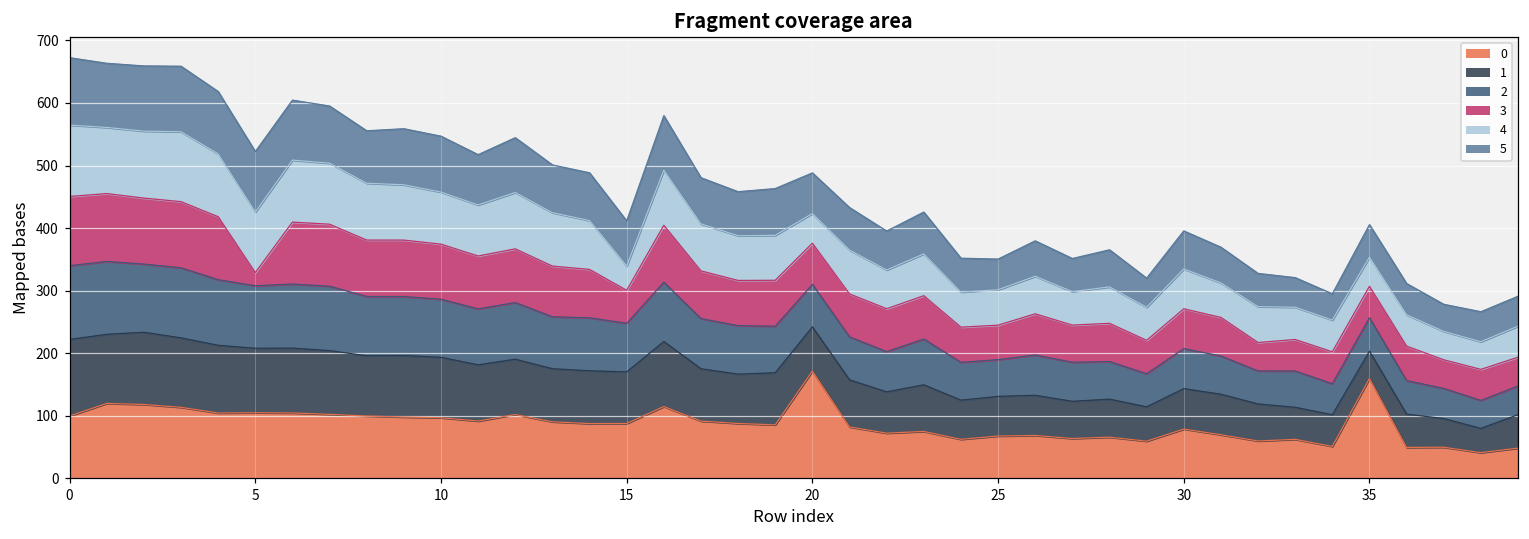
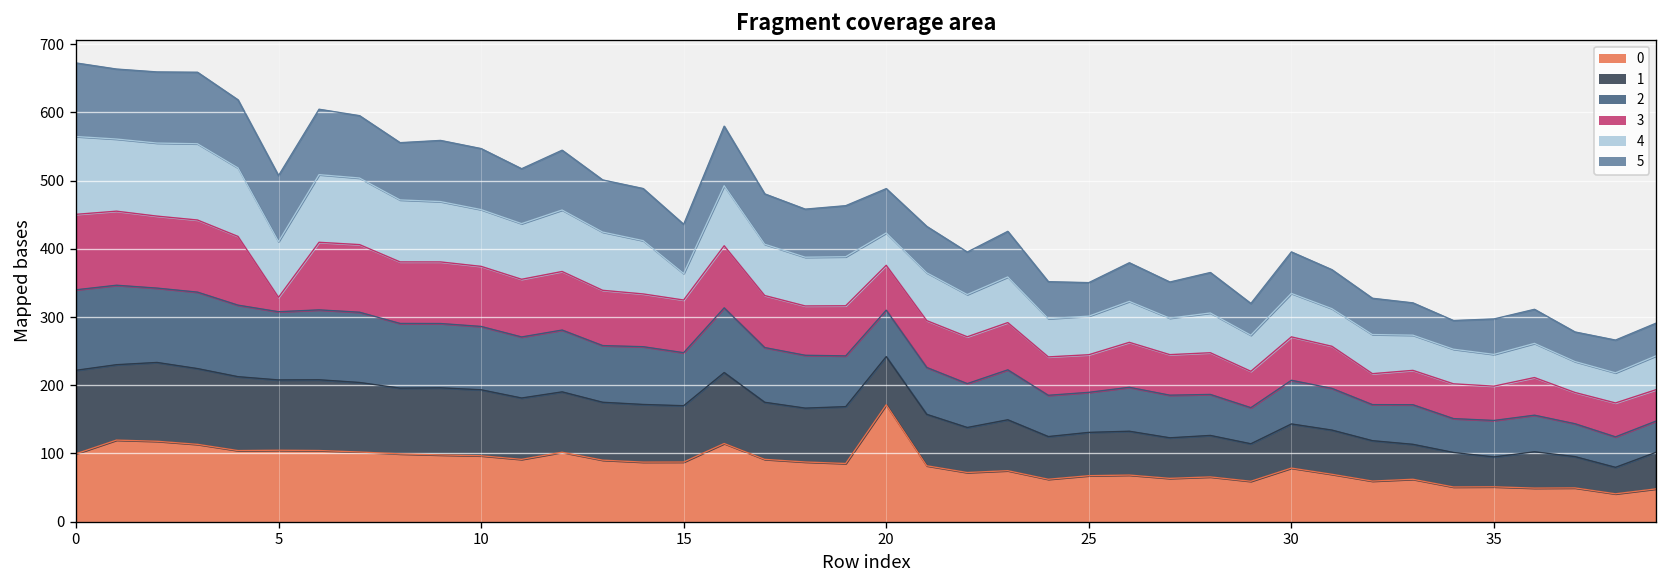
  {
    "0": {
      "0": 100,
      "5": 100,
      "10": 100,
      "15": 90,
      "20": 170,
      "25": 70,
      "30": 80,
-     "35": 160
+     "35": 50
    },
    "3": {
      "0": 110,
      "5": 20,
      "10": 90,
-     "15": 50,
+     "15": 80,
      "20": 70,
      "25": 60,
      "30": 60,
      "35": 50
    },
    "4": {
      "0": 110,
-     "5": 100,
+     "5": 80,
      "10": 80,
      "15": 40,
      "20": 50,
      "25": 60,
      "30": 60,
      "35": 50
    }
  }
